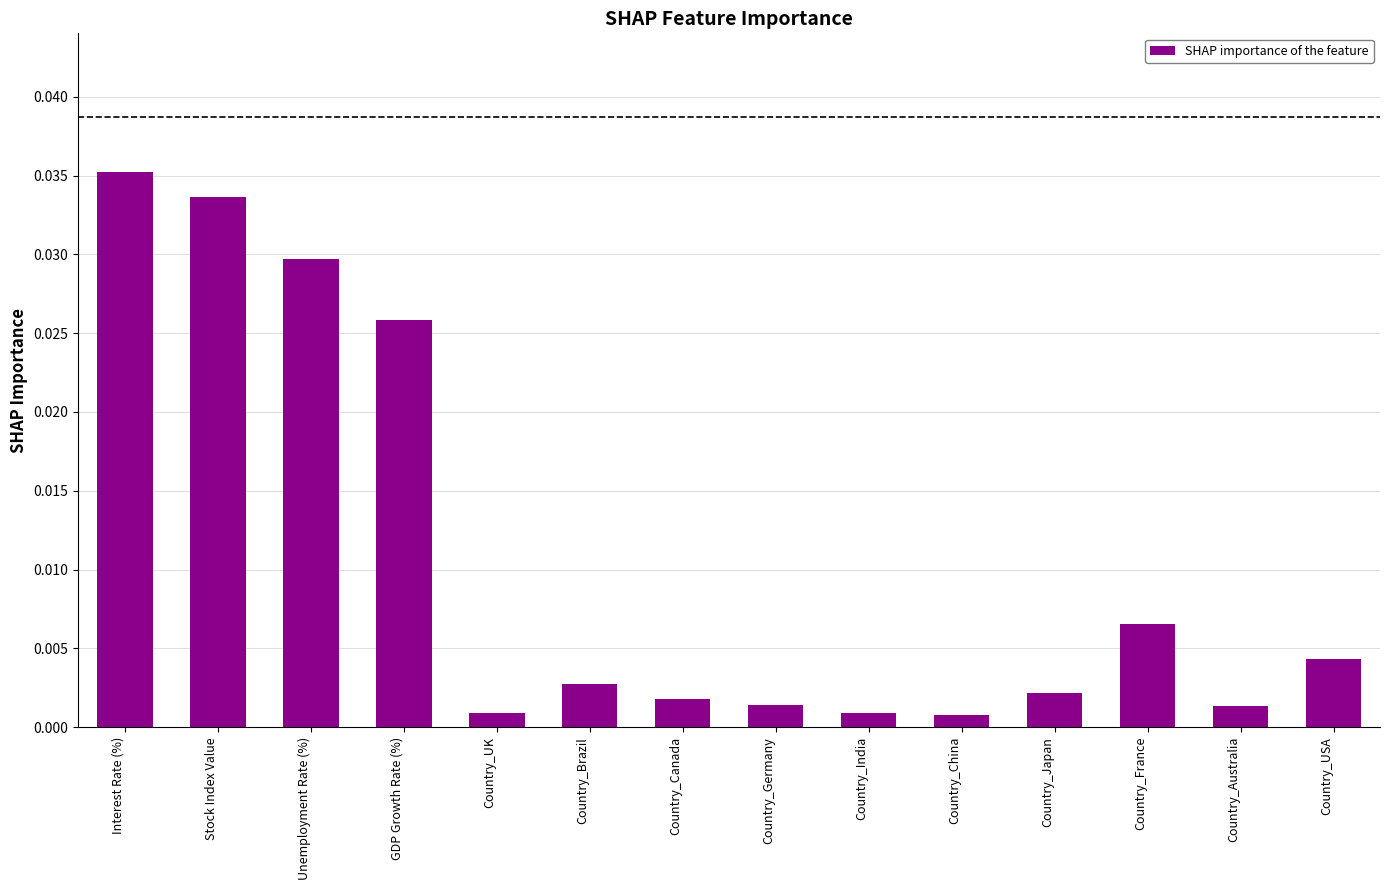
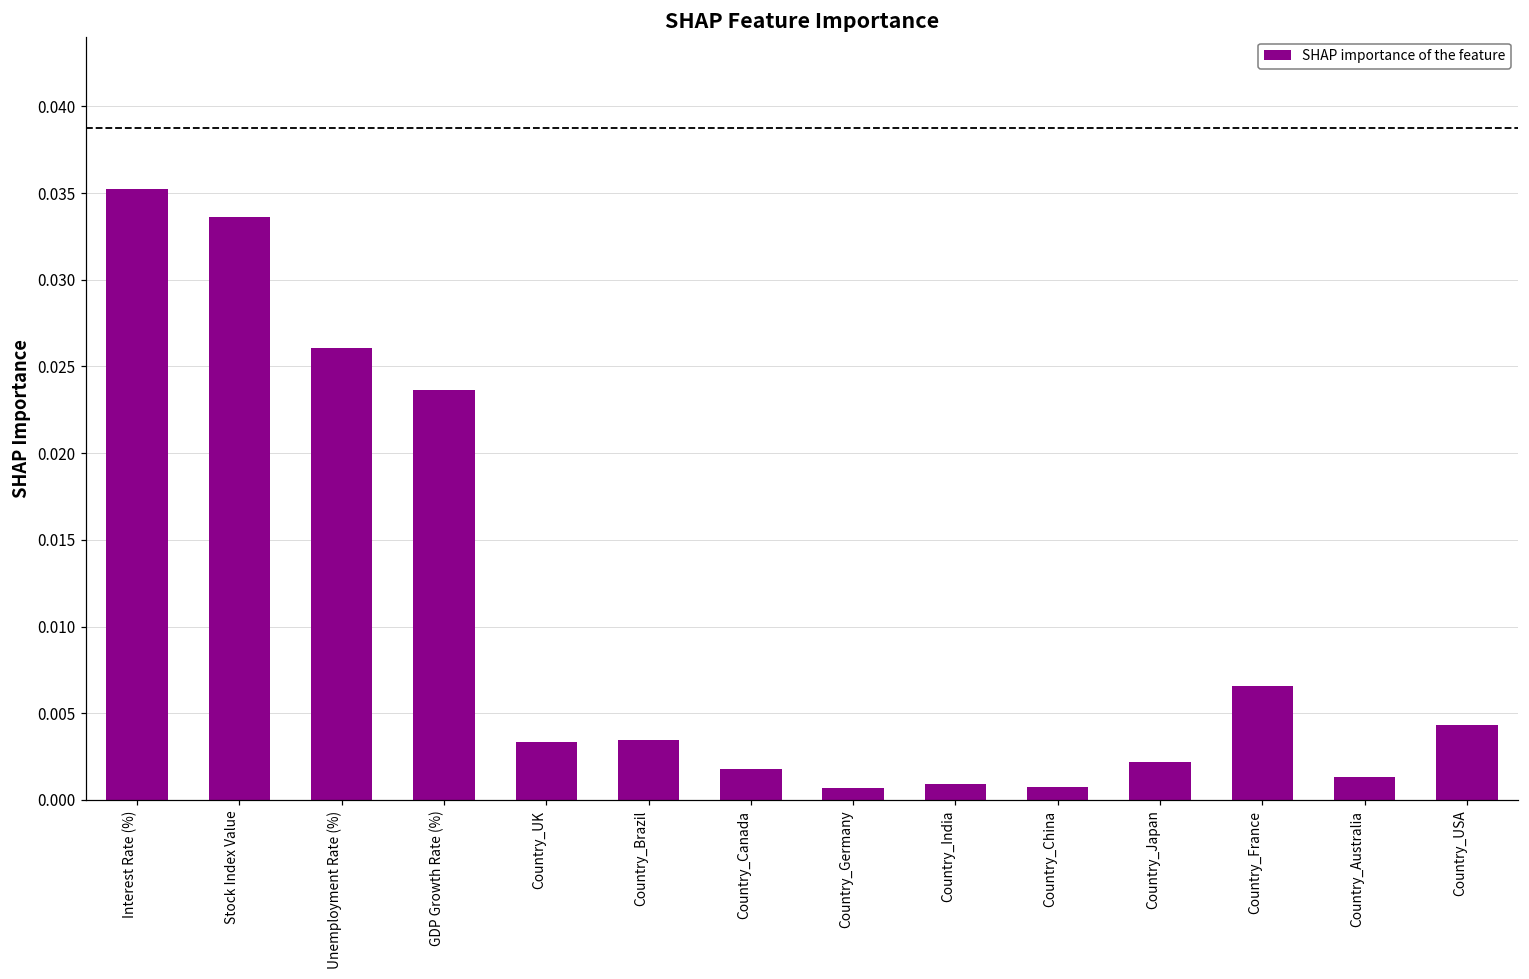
  {
    "Interest Rate (%)": 0.0352,
    "Stock Index Value": 0.0336,
-   "Unemployment Rate (%)": 0.0297,
-   "GDP Growth Rate (%)": 0.0258,
-   "Country_UK": 0.0009,
-   "Country_Brazil": 0.0027,
+   "Unemployment Rate (%)": 0.0261,
+   "GDP Growth Rate (%)": 0.0237,
+   "Country_UK": 0.0033,
+   "Country_Brazil": 0.0034,
    "Country_Canada": 0.0018,
-   "Country_Germany": 0.0014,
+   "Country_Germany": 0.0007,
    "Country_India": 0.0009,
    "Country_China": 0.0007,
    "Country_Japan": 0.0022,
    "Country_France": 0.0066,
    "Country_Australia": 0.0013,
    "Country_USA": 0.0043
  }
